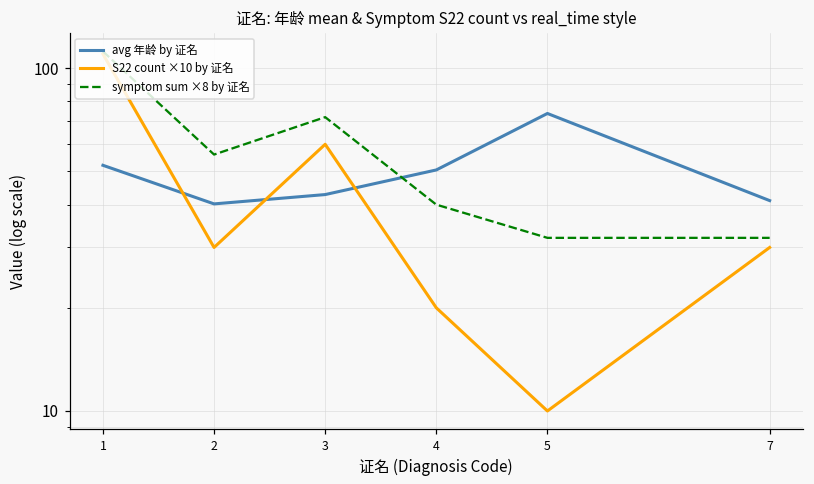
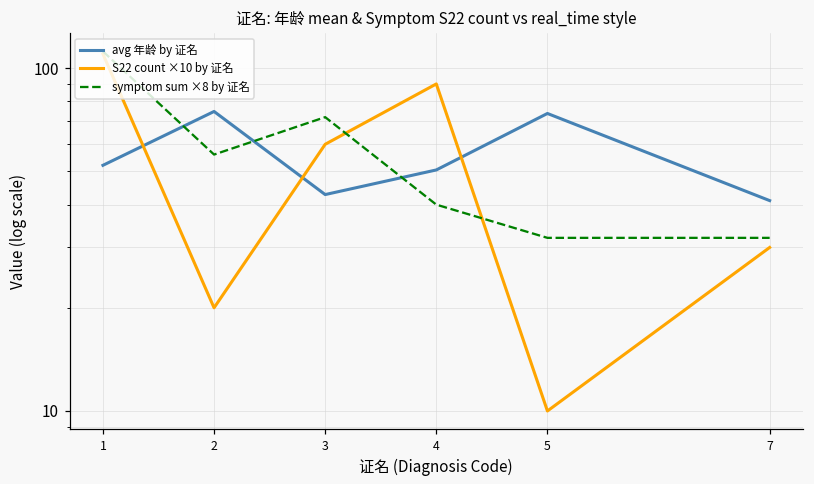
  {
    "avg 年龄 by 证名": {
      "1": 52,
-     "2": 40,
+     "2": 75,
      "3": 43,
      "4": 51,
      "5": 74,
      "7": 41
    },
    "S22 count ×10 by 证名": {
-     "2": 30,
+     "2": 20,
      "3": 60,
-     "4": 20,
+     "4": 90,
      "5": 10,
      "7": 30
    },
    "symptom sum ×8 by 证名": {
      "2": 56,
      "3": 72,
      "4": 40,
      "5": 32,
      "7": 32
    }
  }
